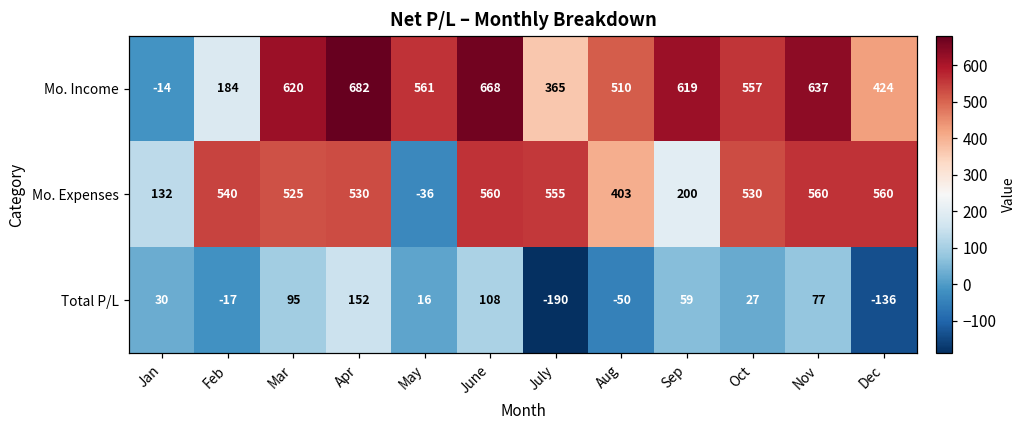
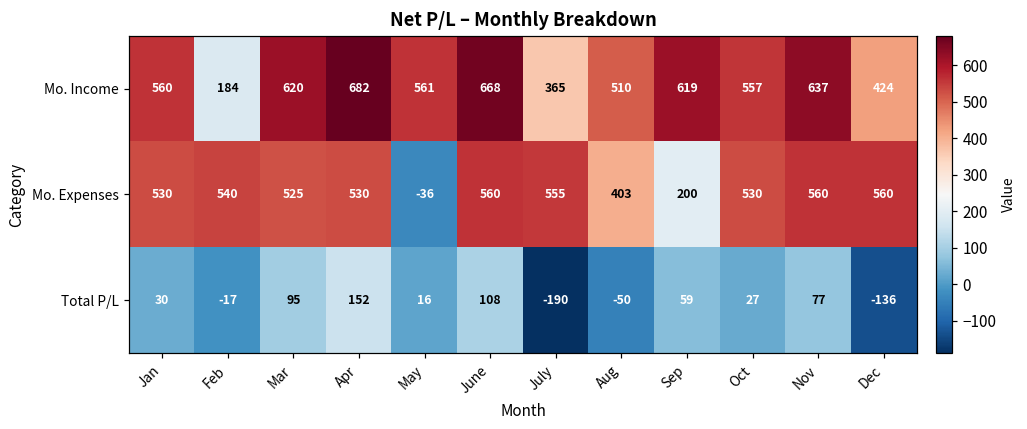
  {
    "Mo. Income": {
-     "Jan": -14,
+     "Jan": 560,
      "Feb": 184,
      "Mar": 620,
      "Apr": 682,
      "May": 561,
      "June": 668,
      "July": 365,
      "Aug": 510,
      "Sep": 619,
      "Oct": 557,
      "Nov": 637,
      "Dec": 424
    },
    "Mo. Expenses": {
-     "Jan": 132,
+     "Jan": 530,
      "Feb": 540,
      "Mar": 525,
      "Apr": 530,
      "May": -36,
      "June": 560,
      "July": 555,
      "Aug": 403,
      "Sep": 200,
      "Oct": 530,
      "Nov": 560,
      "Dec": 560
    },
    "Total P/L": {
      "Jan": 30,
      "Feb": -17,
      "Mar": 95,
      "Apr": 152,
      "May": 16,
      "June": 108,
      "July": -190,
      "Aug": -50,
      "Sep": 59,
      "Oct": 27,
      "Nov": 77,
      "Dec": -136
    }
  }
